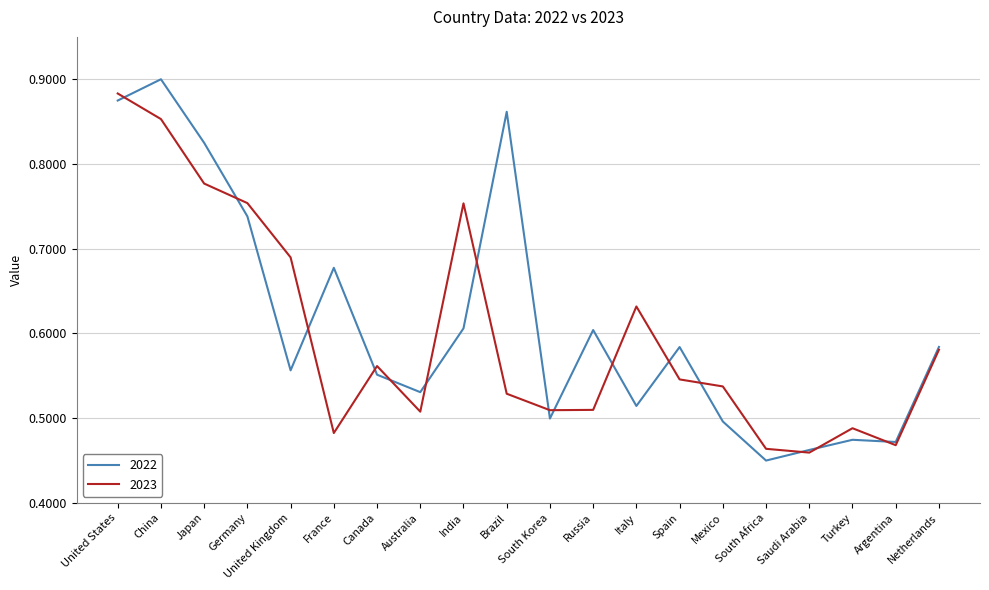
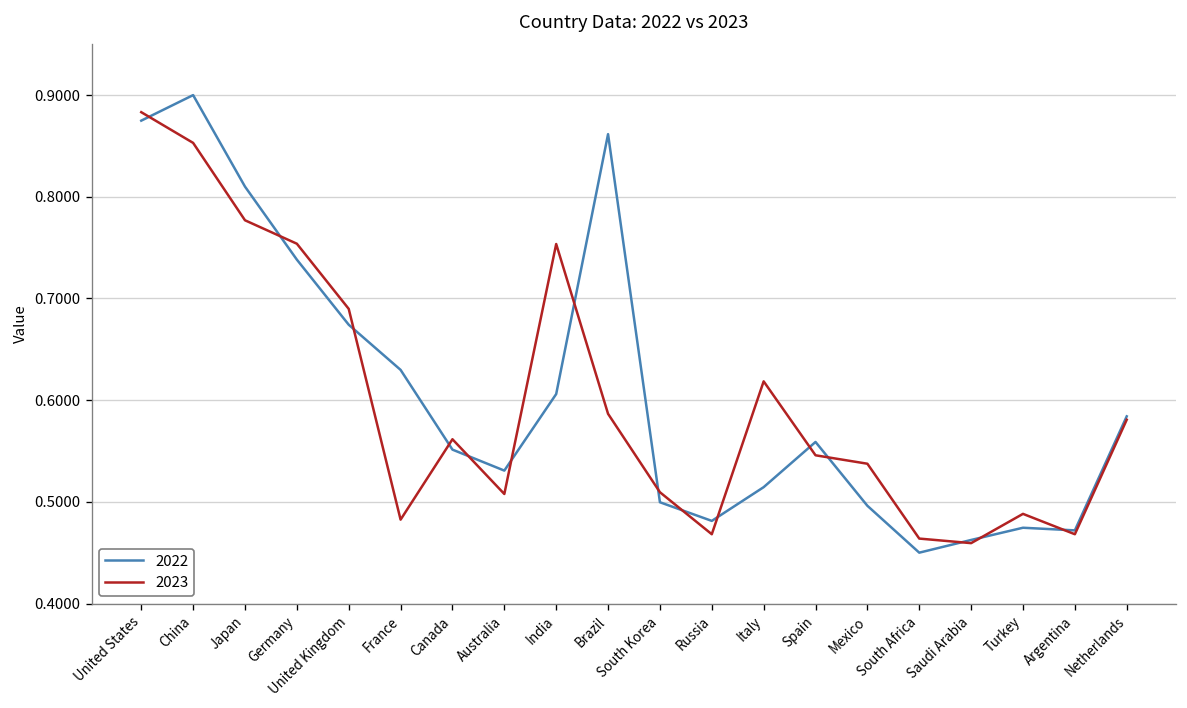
  {
    "2022": {
      "United States": 0.87,
      "China": 0.90,
-     "Japan": 0.82,
+     "Japan": 0.81,
      "Germany": 0.74,
-     "United Kingdom": 0.56,
-     "France": 0.68,
+     "United Kingdom": 0.67,
+     "France": 0.63,
      "Canada": 0.55,
      "Australia": 0.53,
      "India": 0.61,
      "Brazil": 0.86,
      "South Korea": 0.50,
-     "Russia": 0.60,
+     "Russia": 0.48,
      "Italy": 0.51,
-     "Spain": 0.58,
+     "Spain": 0.56,
      "Mexico": 0.50,
      "South Africa": 0.45,
      "Saudi Arabia": 0.46,
      "Turkey": 0.47,
      "Argentina": 0.47,
      "Netherlands": 0.58
    },
    "2023": {
      "United States": 0.88,
      "China": 0.85,
      "Japan": 0.78,
      "Germany": 0.75,
      "United Kingdom": 0.69,
      "France": 0.48,
      "Canada": 0.56,
      "Australia": 0.51,
      "India": 0.75,
-     "Brazil": 0.53,
+     "Brazil": 0.59,
      "South Korea": 0.51,
-     "Russia": 0.51,
-     "Italy": 0.63,
+     "Russia": 0.47,
+     "Italy": 0.62,
      "Spain": 0.55,
      "Mexico": 0.54,
      "South Africa": 0.46,
      "Saudi Arabia": 0.46,
      "Turkey": 0.49,
      "Argentina": 0.47,
      "Netherlands": 0.58
    }
  }
